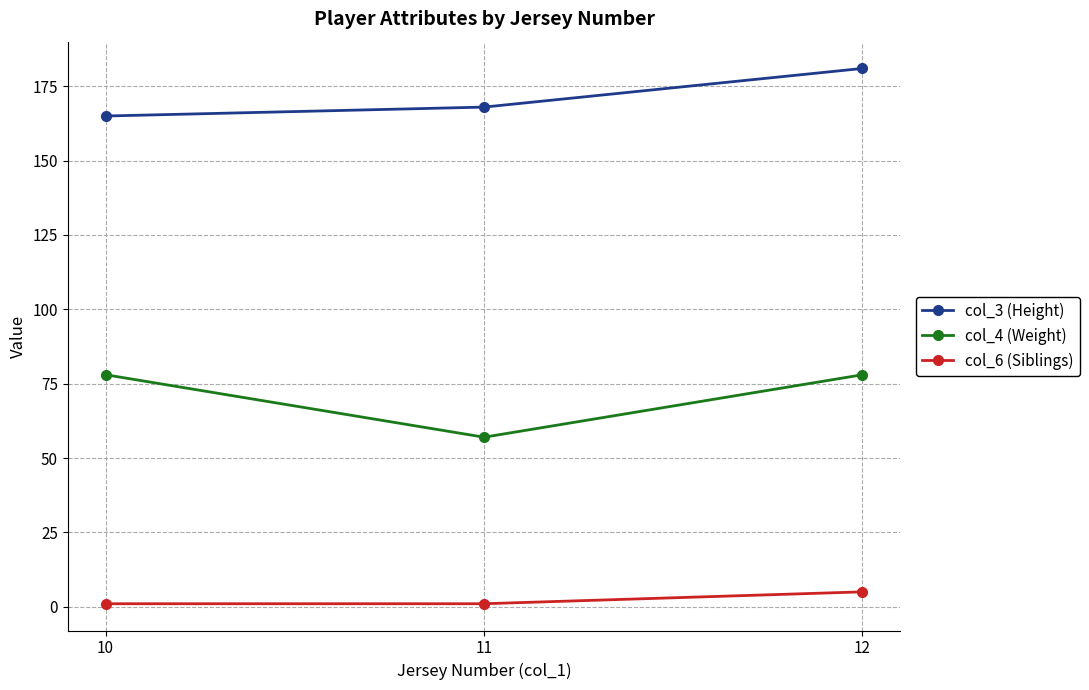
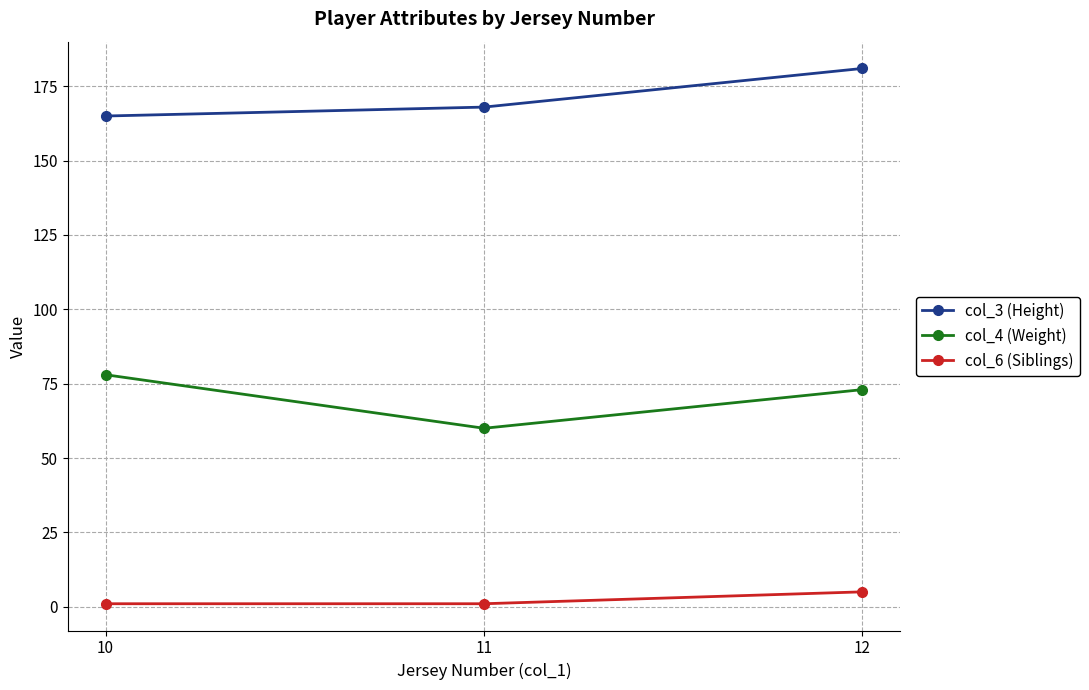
  {
    "col_3 (Height)": {
      "10": 165,
      "11": 168,
      "12": 181
    },
    "col_4 (Weight)": {
      "10": 78,
-     "11": 57,
-     "12": 78
+     "11": 60,
+     "12": 73
    },
    "col_6 (Siblings)": {
      "10": 1,
      "11": 1,
      "12": 5
    }
  }
